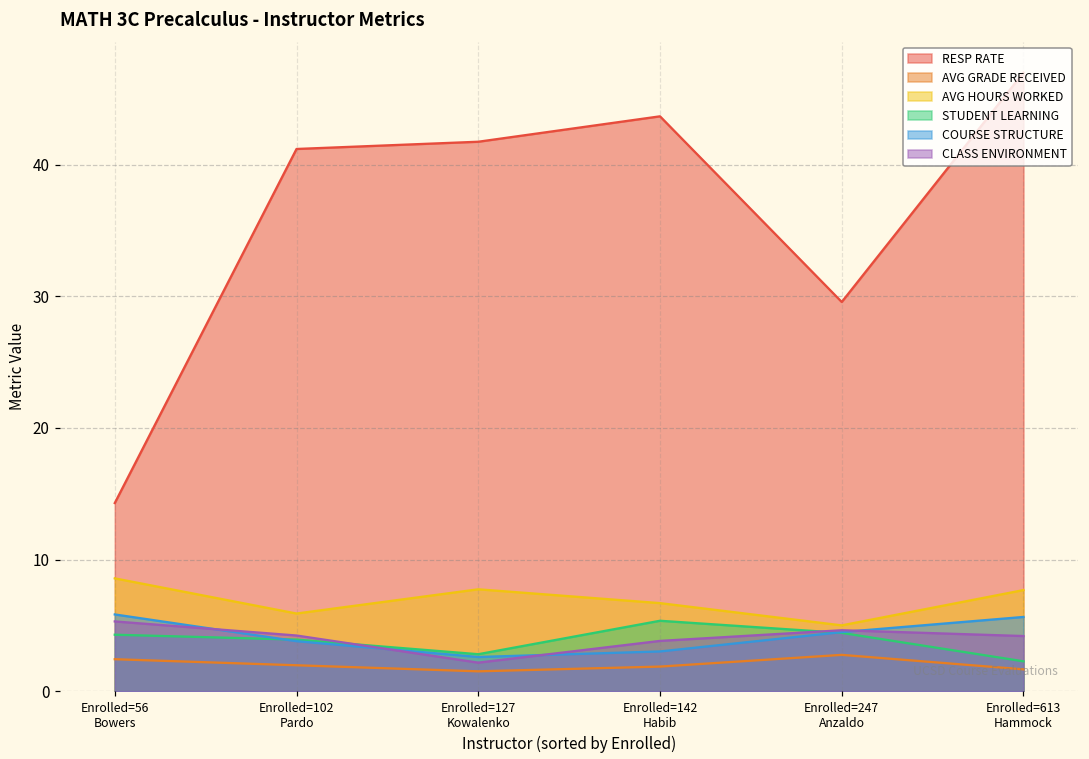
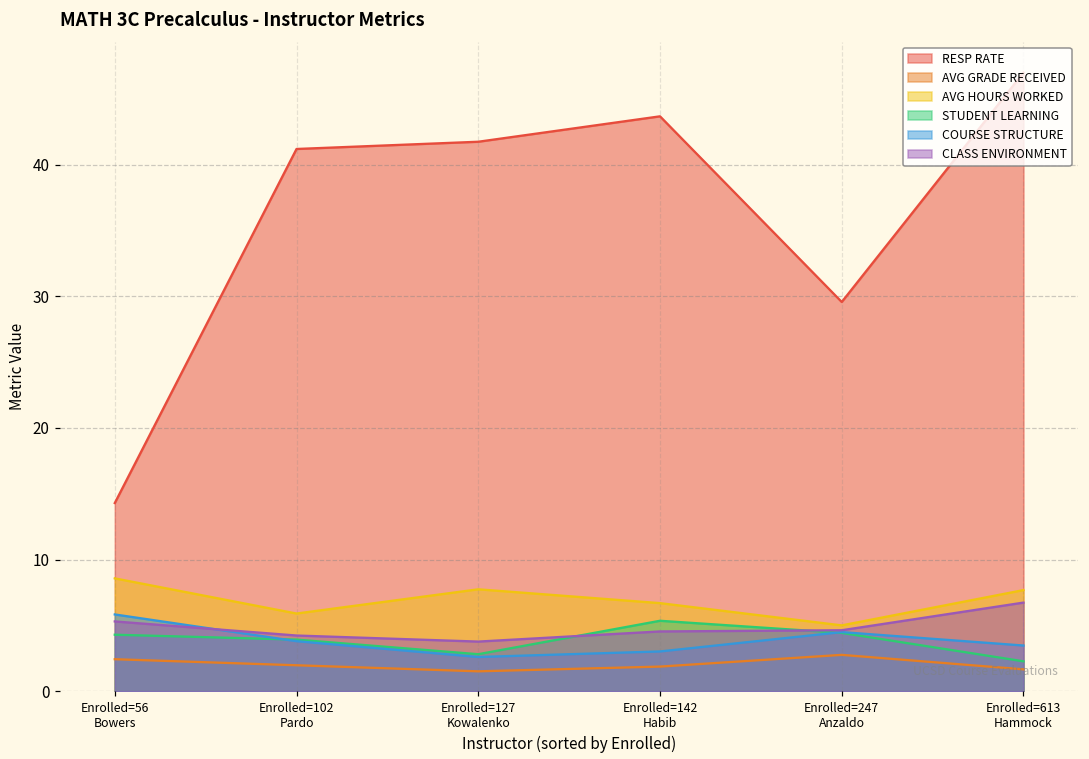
  {
    "STUDENT LEARNING": {
      "Enrolled=56 Bowers": 4.3,
      "Enrolled=142 Habib": 5.4,
      "Enrolled=613 Hammock": 2.3
    },
    "COURSE STRUCTURE": {
      "Enrolled=56 Bowers": 5.8,
      "Enrolled=142 Habib": 3.0,
-     "Enrolled=613 Hammock": 5.6
+     "Enrolled=613 Hammock": 3.5
    },
    "CLASS ENVIRONMENT": {
      "Enrolled=56 Bowers": 5.3,
      "Enrolled=102 Pardo": 4.2,
-     "Enrolled=127 Kowalenko": 2.2,
-     "Enrolled=142 Habib": 3.8,
-     "Enrolled=613 Hammock": 4.2
+     "Enrolled=127 Kowalenko": 3.8,
+     "Enrolled=142 Habib": 4.5,
+     "Enrolled=613 Hammock": 6.7
    }
  }
